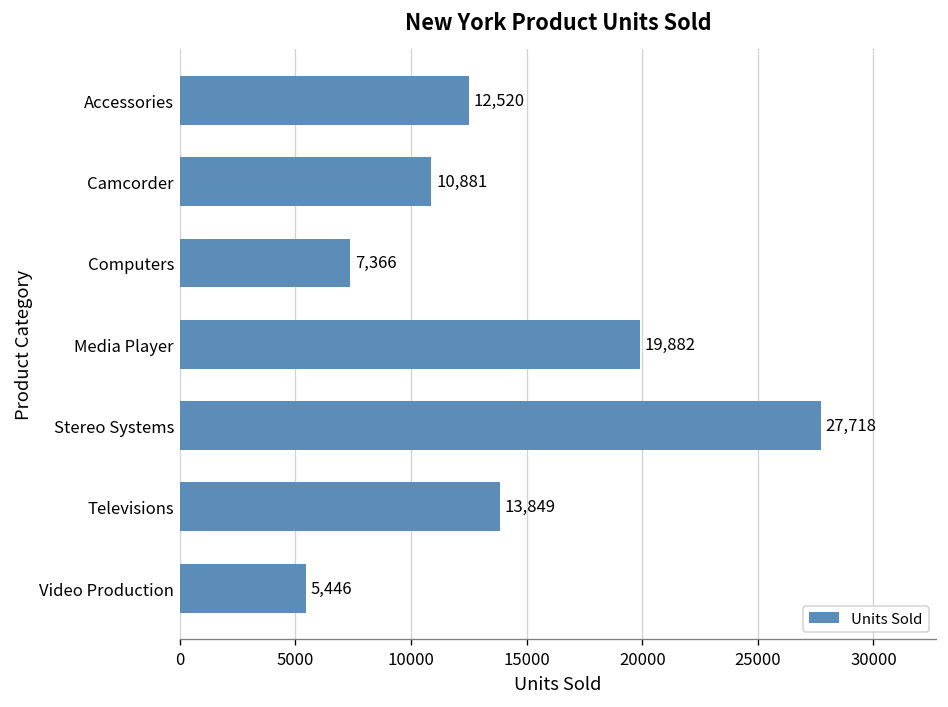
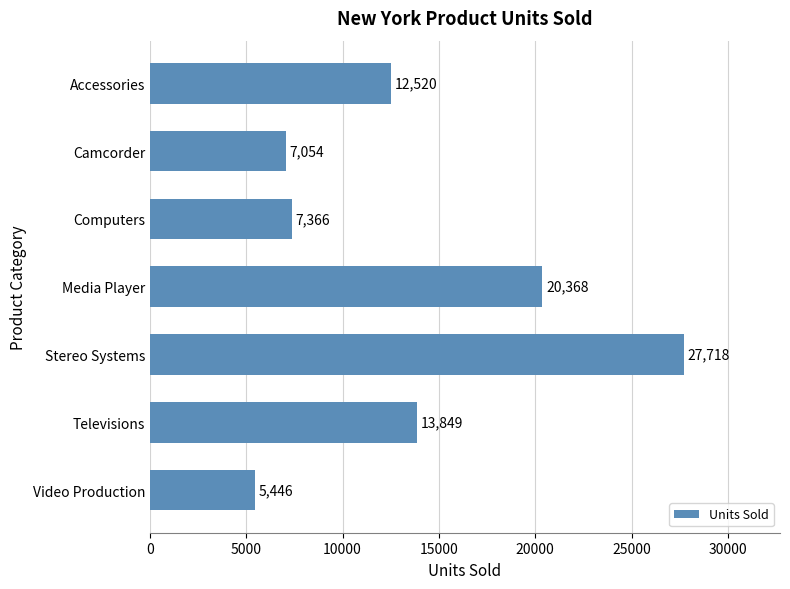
  {
    "Accessories": "12,520",
-   "Camcorder": "10,881",
+   "Camcorder": "7,054",
    "Computers": "7,366",
-   "Media Player": "19,882",
+   "Media Player": "20,368",
    "Stereo Systems": "27,718",
    "Televisions": "13,849",
    "Video Production": "5,446"
  }
